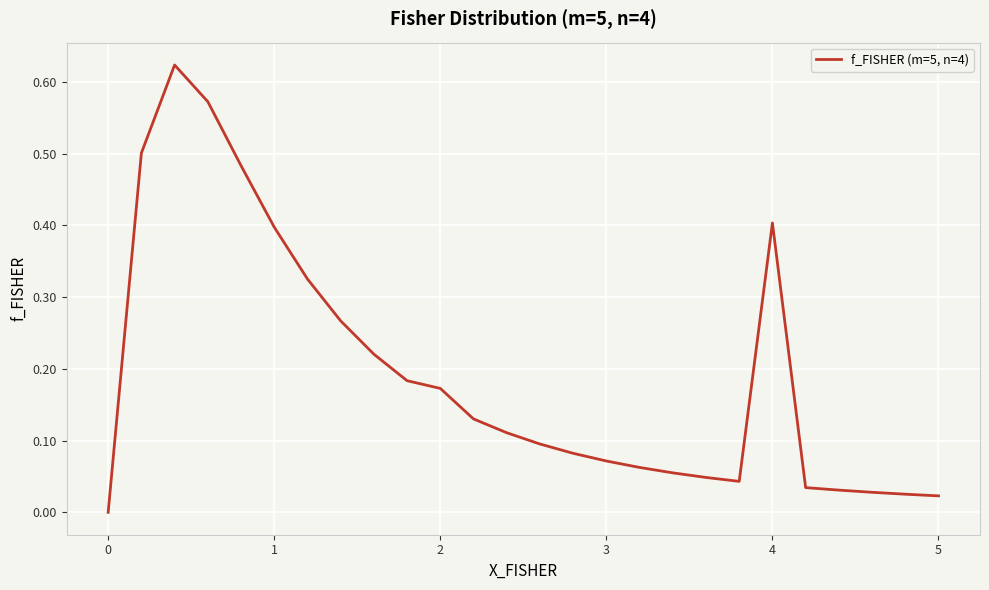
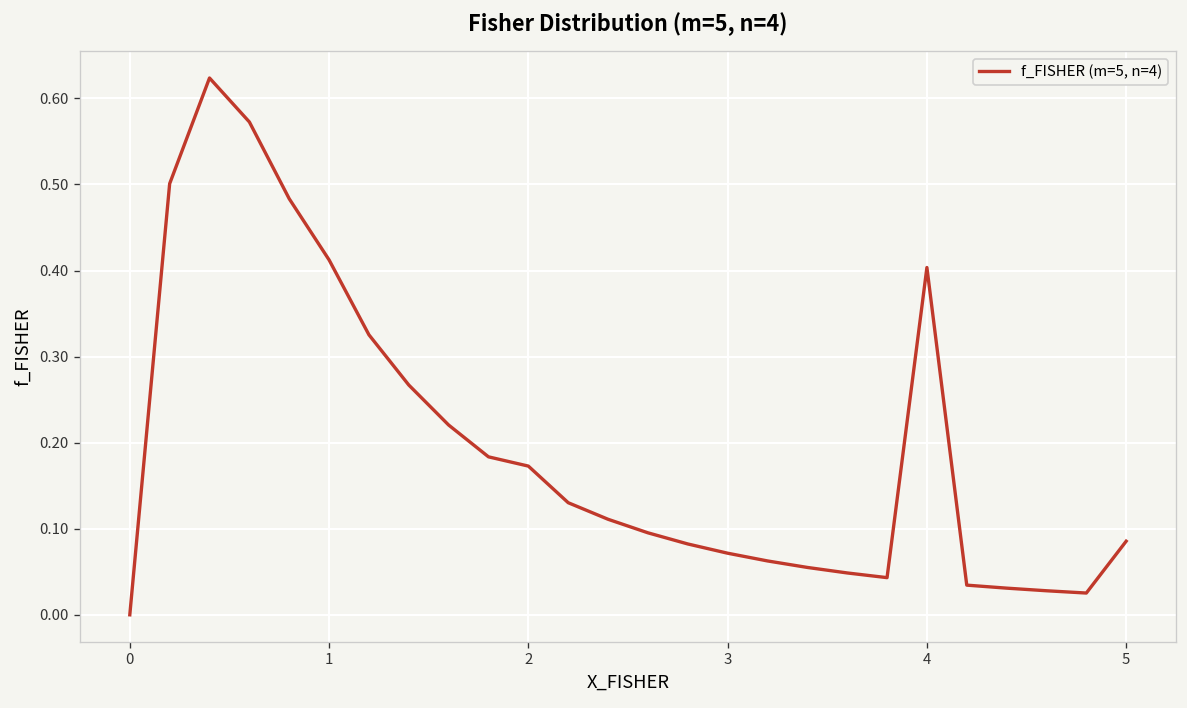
  {
    "0": 0.00,
-   "1": 0.40,
+   "1": 0.41,
    "2": 0.17,
    "3": 0.07,
    "4": 0.40,
-   "5": 0.02
+   "5": 0.09
  }
